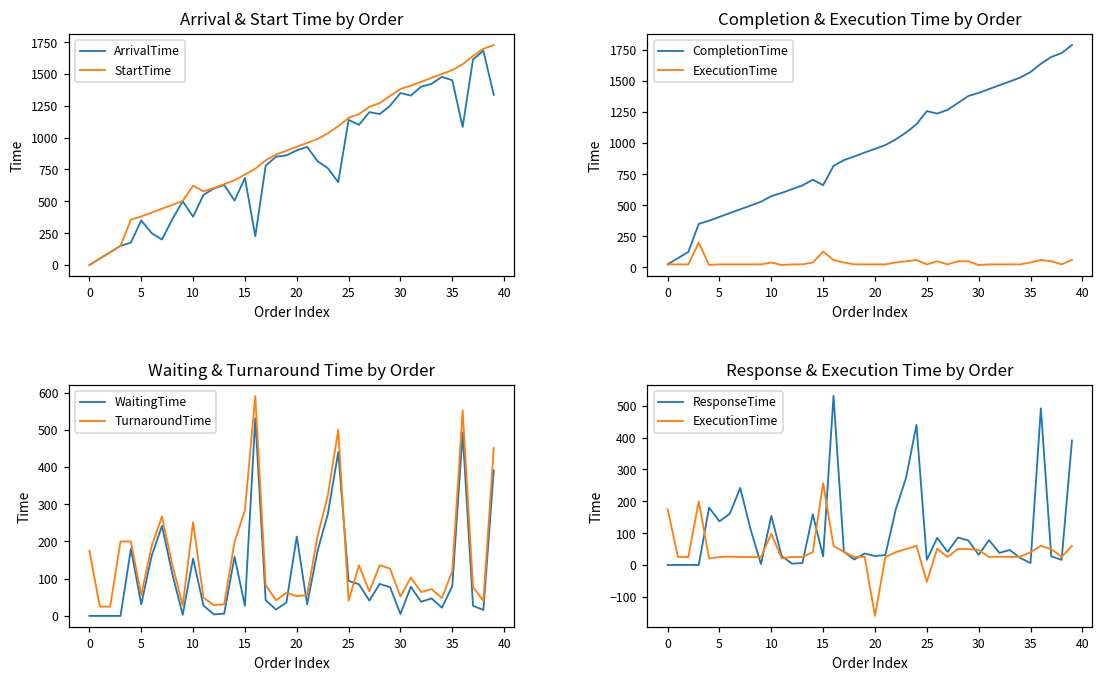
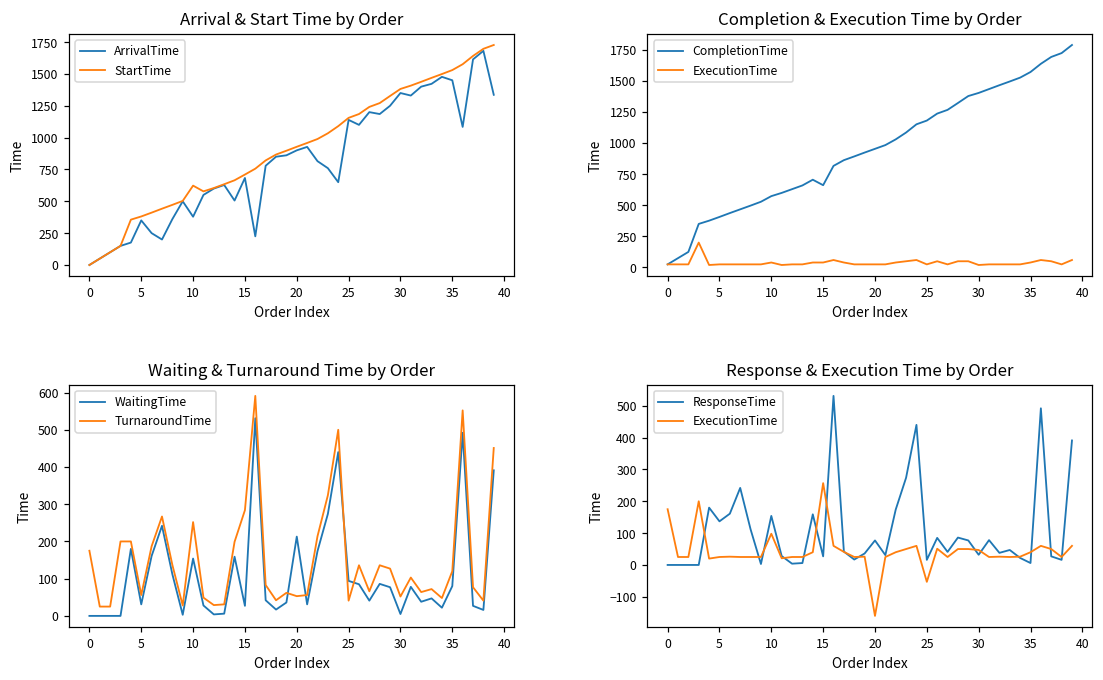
  {
    "Arrival & Start Time by Order": {
      "ArrivalTime": {
        "5": 350,
        "10": 380,
        "15": 680,
        "20": 900,
        "30": 1350,
        "35": 1450
      },
      "StartTime": {
        "5": 380,
        "10": 620,
        "15": 710,
        "20": 930,
        "30": 1380,
        "35": 1530
      }
    },
    "Completion & Execution Time by Order": {
      "CompletionTime": {
        "5": 410,
        "10": 570,
        "15": 660,
        "20": 950,
-       "25": 1260,
+       "25": 1180,
        "30": 1400,
        "35": 1570
      },
      "ExecutionTime": {
        "5": 30,
        "10": 40,
-       "15": 130,
+       "15": 40,
        "20": 30,
        "25": 30,
        "30": 20,
        "35": 40
      }
    },
    "Waiting & Turnaround Time by Order": {
      "WaitingTime": {
        "0": 0,
        "5": 30,
        "10": 150,
        "15": 30,
        "20": 210,
        "25": 90,
        "30": 10,
        "35": 80
      },
      "TurnaroundTime": {
        "0": 180,
        "5": 60,
        "10": 250,
        "15": 280,
        "20": 50,
        "25": 40,
        "30": 50,
        "35": 120
      }
    },
    "Response & Execution Time by Order": {
      "ResponseTime": {
        "0": 0,
        "5": 140,
        "10": 150,
        "15": 30,
-       "20": 30,
+       "20": 80,
        "25": 20,
        "30": 30,
        "35": 10
      },
      "ExecutionTime": {
        "0": 180,
        "5": 30,
        "10": 100,
        "15": 260,
        "20": -160,
        "25": -50,
        "30": 50,
        "35": 40
      }
    }
  }
